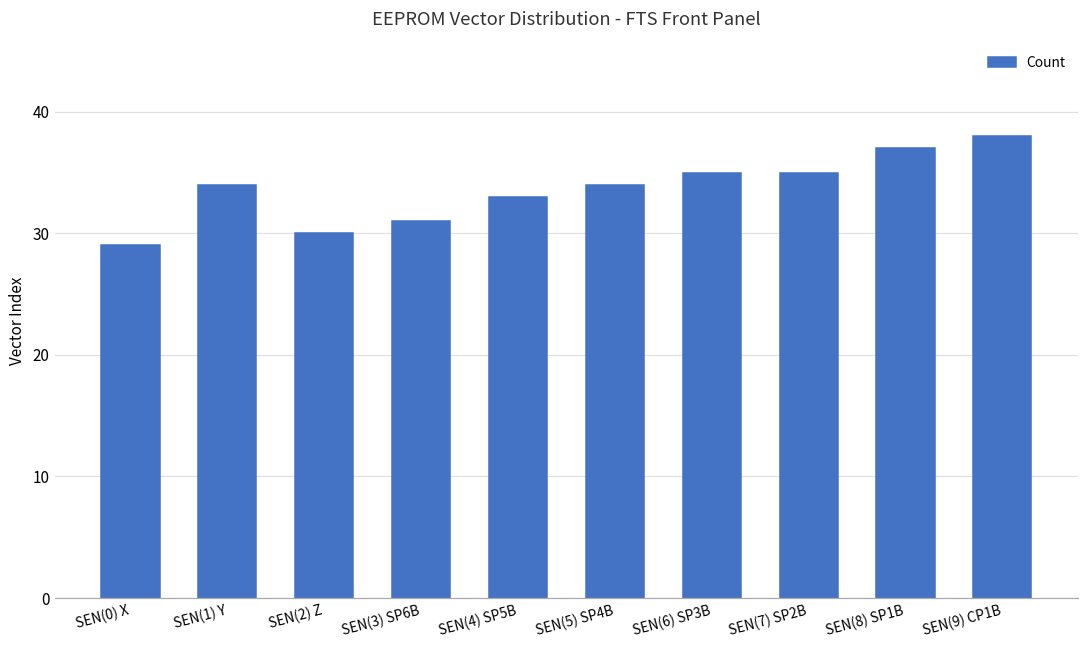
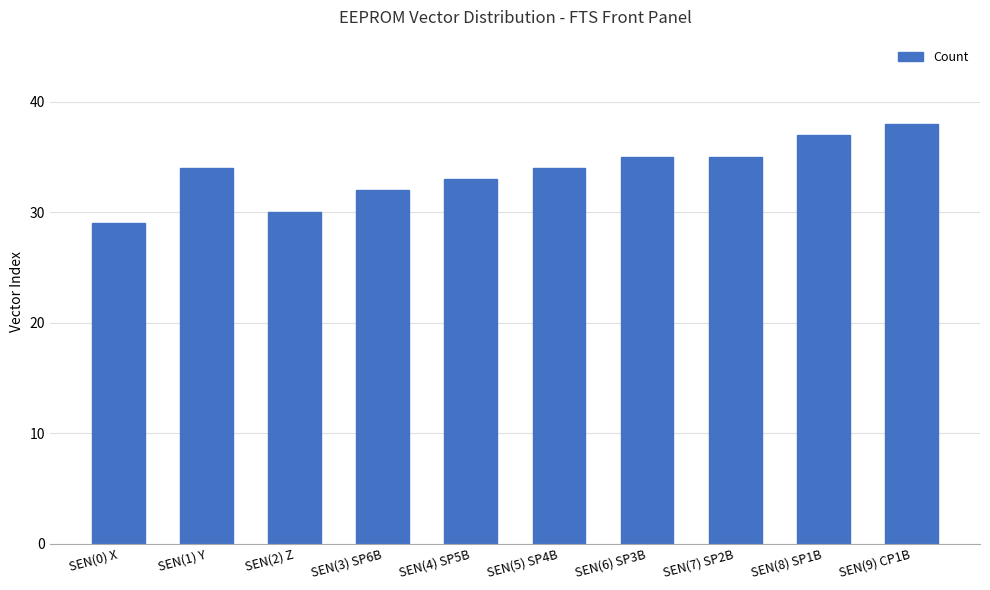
  {
    "SEN(0) X": 29,
    "SEN(1) Y": 34,
    "SEN(2) Z": 30,
-   "SEN(3) SP6B": 31,
+   "SEN(3) SP6B": 32,
    "SEN(4) SP5B": 33,
    "SEN(5) SP4B": 34,
    "SEN(6) SP3B": 35,
    "SEN(7) SP2B": 35,
    "SEN(8) SP1B": 37,
    "SEN(9) CP1B": 38
  }
